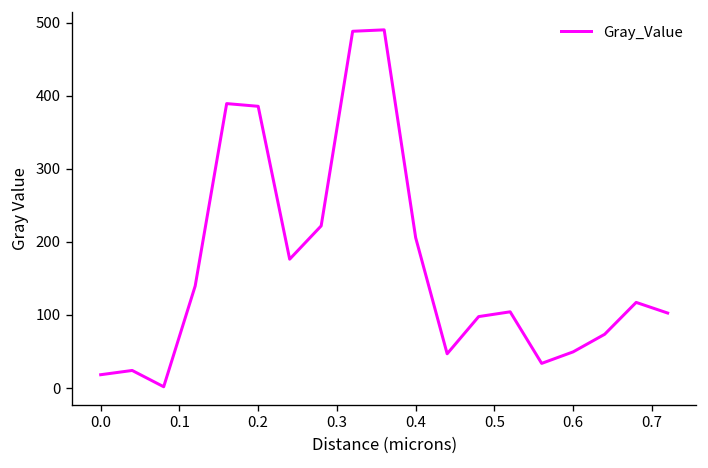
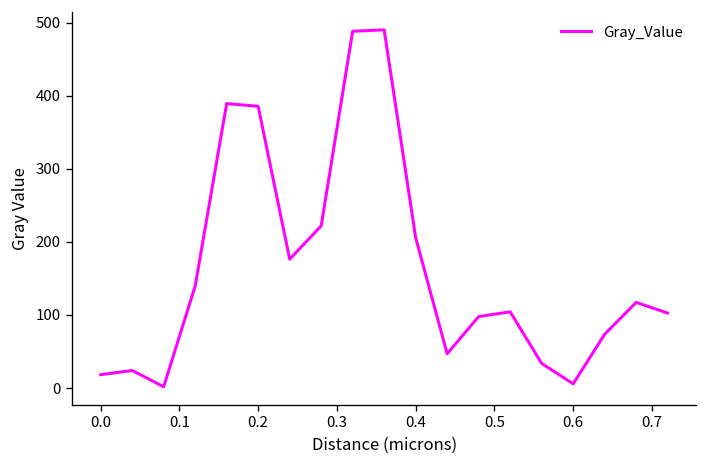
  {
    "0.0": 20,
    "0.2": 390,
    "0.4": 210,
-   "0.6": 50
+   "0.6": 10
  }
